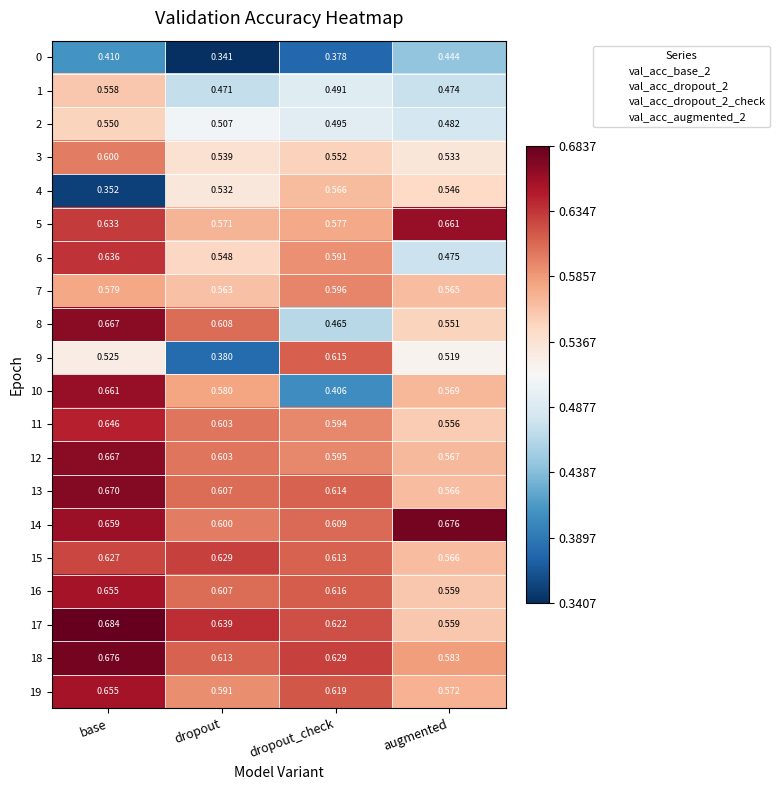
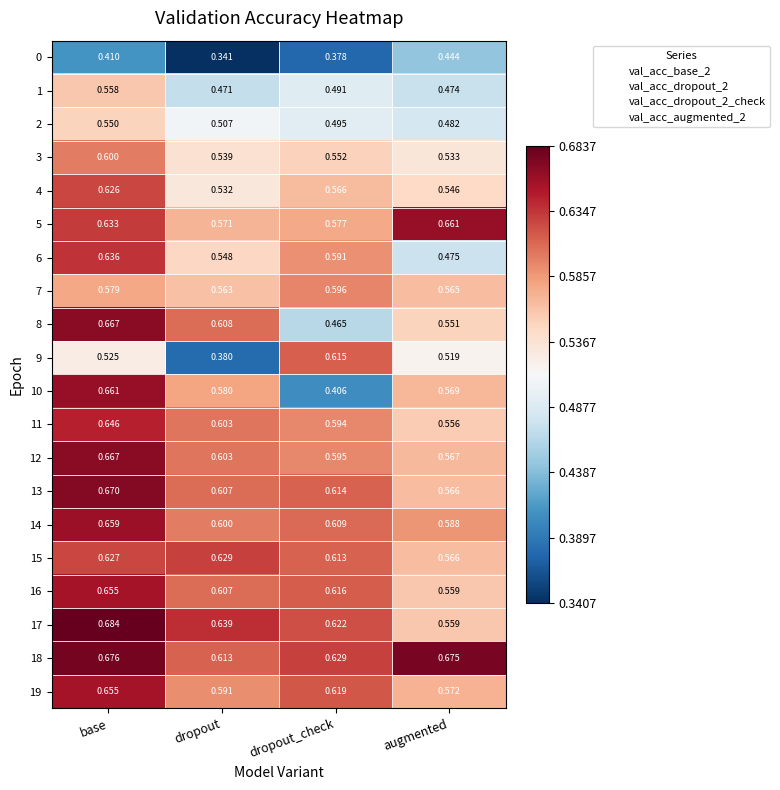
  {
    "0": {
      "base": 0.410,
      "dropout": 0.341,
      "dropout_check": 0.378,
      "augmented": 0.444
    },
    "1": {
      "base": 0.558,
      "dropout": 0.471,
      "dropout_check": 0.491,
      "augmented": 0.474
    },
    "2": {
      "base": 0.550,
      "dropout": 0.507,
      "dropout_check": 0.495,
      "augmented": 0.482
    },
    "3": {
      "base": 0.600,
      "dropout": 0.539,
      "dropout_check": 0.552,
      "augmented": 0.533
    },
    "4": {
-     "base": 0.352,
+     "base": 0.626,
      "dropout": 0.532,
      "dropout_check": 0.566,
      "augmented": 0.546
    },
    "5": {
      "base": 0.633,
      "dropout": 0.571,
      "dropout_check": 0.577,
      "augmented": 0.661
    },
    "6": {
      "base": 0.636,
      "dropout": 0.548,
      "dropout_check": 0.591,
      "augmented": 0.475
    },
    "7": {
      "base": 0.579,
      "dropout": 0.563,
      "dropout_check": 0.596,
      "augmented": 0.565
    },
    "8": {
      "base": 0.667,
      "dropout": 0.608,
      "dropout_check": 0.465,
      "augmented": 0.551
    },
    "9": {
      "base": 0.525,
      "dropout": 0.380,
      "dropout_check": 0.615,
      "augmented": 0.519
    },
    "10": {
      "base": 0.661,
      "dropout": 0.580,
      "dropout_check": 0.406,
      "augmented": 0.569
    },
    "11": {
      "base": 0.646,
      "dropout": 0.603,
      "dropout_check": 0.594,
      "augmented": 0.556
    },
    "12": {
      "base": 0.667,
      "dropout": 0.603,
      "dropout_check": 0.595,
      "augmented": 0.567
    },
    "13": {
      "base": 0.670,
      "dropout": 0.607,
      "dropout_check": 0.614,
      "augmented": 0.566
    },
    "14": {
      "base": 0.659,
      "dropout": 0.600,
      "dropout_check": 0.609,
-     "augmented": 0.676
+     "augmented": 0.588
    },
    "15": {
      "base": 0.627,
      "dropout": 0.629,
      "dropout_check": 0.613,
      "augmented": 0.566
    },
    "16": {
      "base": 0.655,
      "dropout": 0.607,
      "dropout_check": 0.616,
      "augmented": 0.559
    },
    "17": {
      "base": 0.684,
      "dropout": 0.639,
      "dropout_check": 0.622,
      "augmented": 0.559
    },
    "18": {
      "base": 0.676,
      "dropout": 0.613,
      "dropout_check": 0.629,
-     "augmented": 0.583
+     "augmented": 0.675
    },
    "19": {
      "base": 0.655,
      "dropout": 0.591,
      "dropout_check": 0.619,
      "augmented": 0.572
    }
  }
